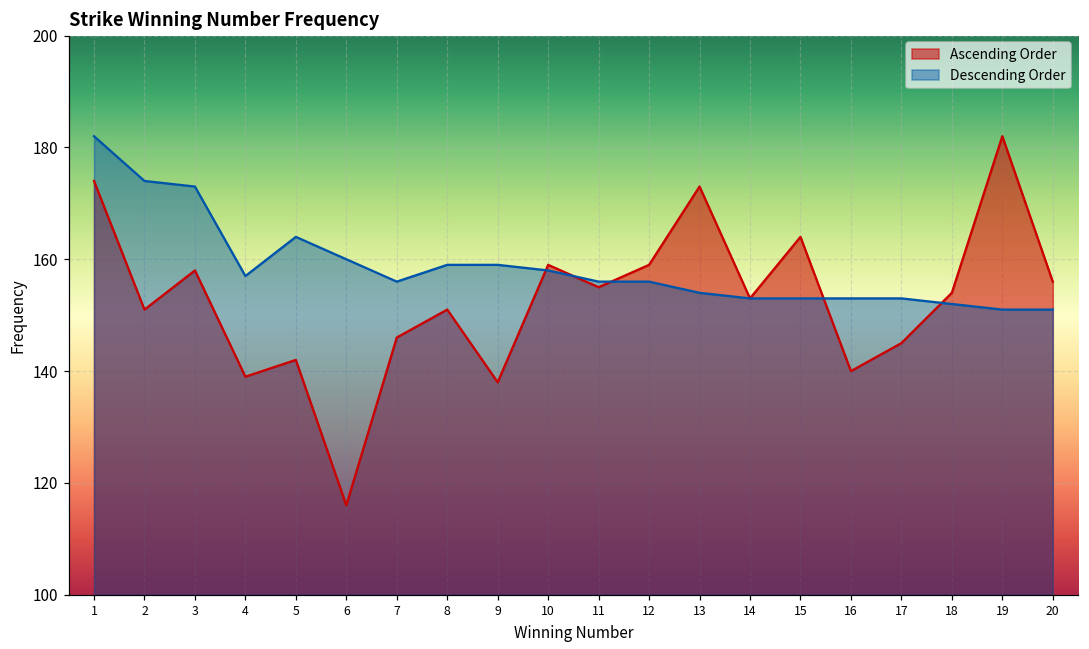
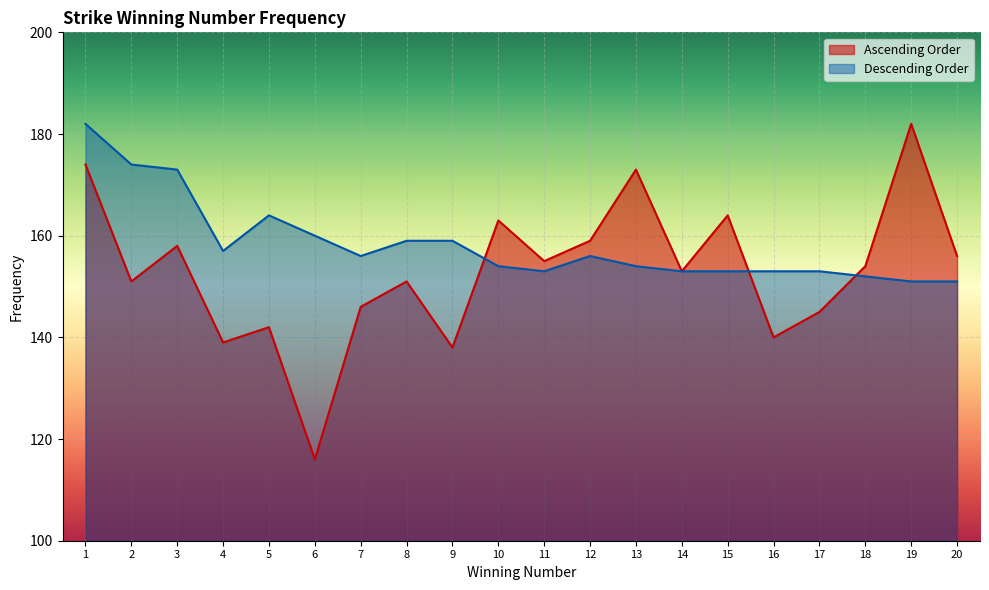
  {
    "Ascending Order": {
      "1": 174,
      "2": 151,
      "3": 158,
      "4": 139,
      "5": 142,
      "6": 116,
      "7": 146,
      "8": 151,
      "9": 138,
-     "10": 159,
+     "10": 163,
      "11": 155,
      "12": 159,
      "13": 173,
      "15": 164,
      "16": 140,
      "17": 145,
      "18": 154,
      "19": 182,
      "20": 156
    },
    "Descending Order": {
      "1": 182,
      "2": 174,
      "3": 173,
      "4": 157,
      "5": 164,
      "6": 160,
      "7": 156,
      "8": 159,
      "9": 159,
-     "10": 158,
-     "11": 156,
+     "10": 154,
+     "11": 153,
      "12": 156,
      "13": 154,
      "15": 153,
      "16": 153,
      "17": 153,
      "18": 152,
      "19": 151,
      "20": 151
    }
  }
